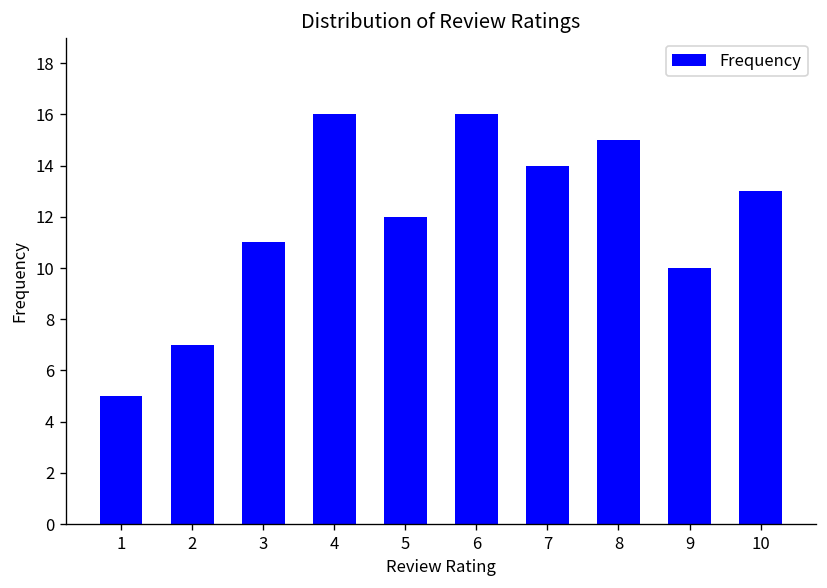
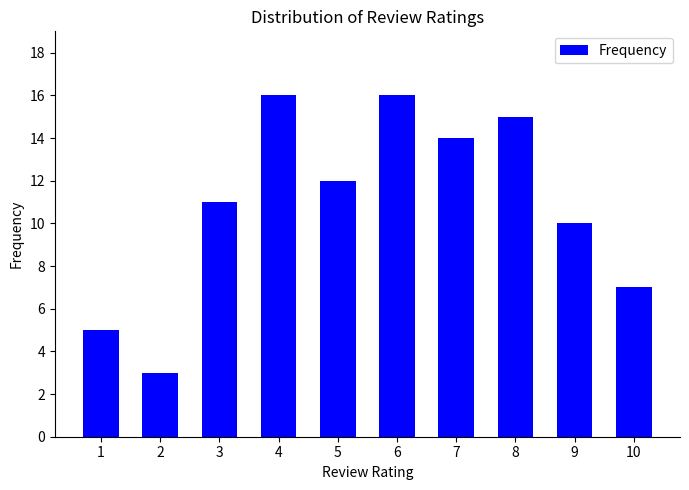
  {
    "1": 5,
-   "2": 7,
+   "2": 3,
    "3": 11,
    "4": 16,
    "5": 12,
    "6": 16,
    "7": 14,
    "8": 15,
    "9": 10,
-   "10": 13
+   "10": 7
  }
